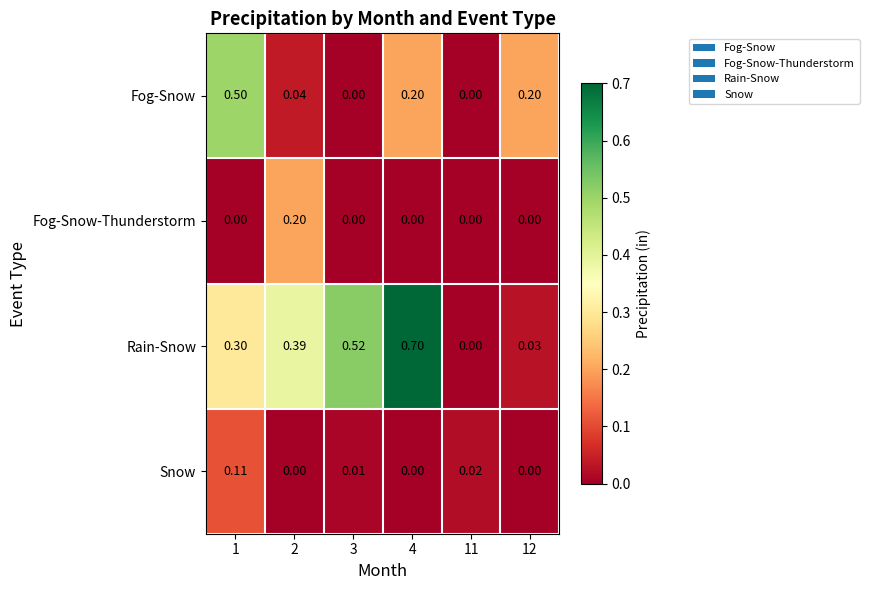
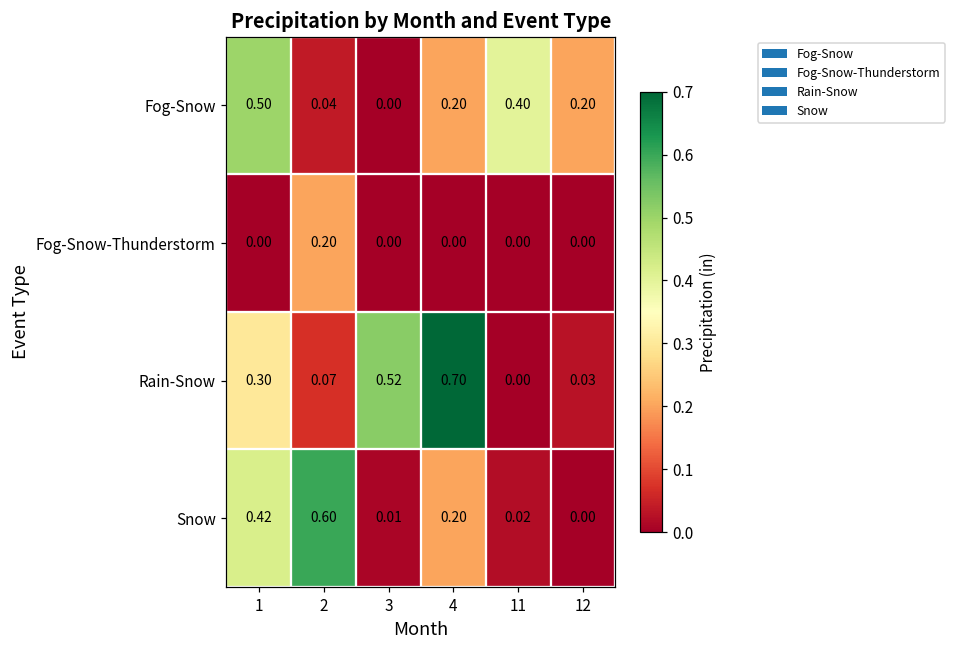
  {
    "Fog-Snow": {
      "1": 0.50,
      "2": 0.04,
      "3": 0.00,
      "4": 0.20,
-     "11": 0.00,
+     "11": 0.40,
      "12": 0.20
    },
    "Fog-Snow-Thunderstorm": {
      "1": 0.00,
      "2": 0.20,
      "3": 0.00,
      "4": 0.00,
      "11": 0.00,
      "12": 0.00
    },
    "Rain-Snow": {
      "1": 0.30,
-     "2": 0.39,
+     "2": 0.07,
      "3": 0.52,
      "4": 0.70,
      "11": 0.00,
      "12": 0.03
    },
    "Snow": {
-     "1": 0.11,
-     "2": 0.00,
+     "1": 0.42,
+     "2": 0.60,
      "3": 0.01,
-     "4": 0.00,
+     "4": 0.20,
      "11": 0.02,
      "12": 0.00
    }
  }
